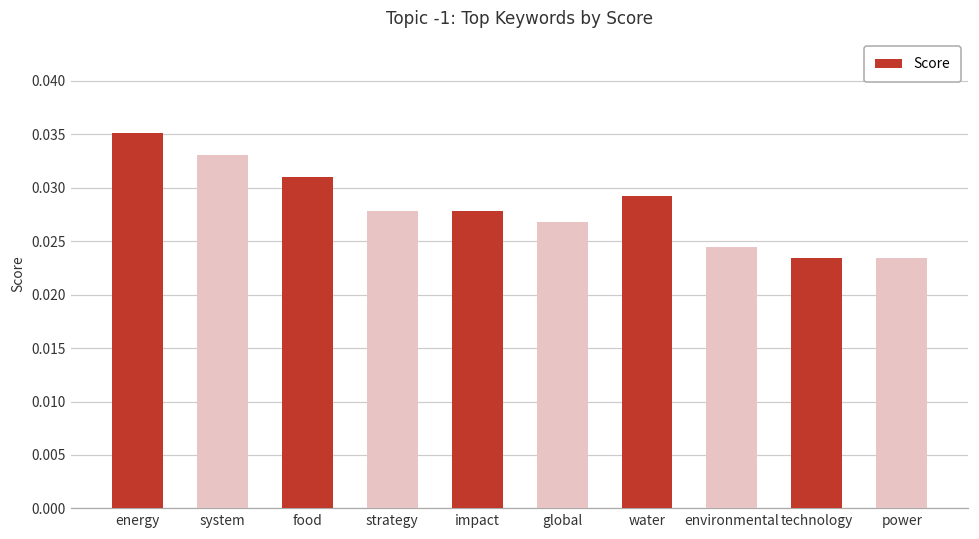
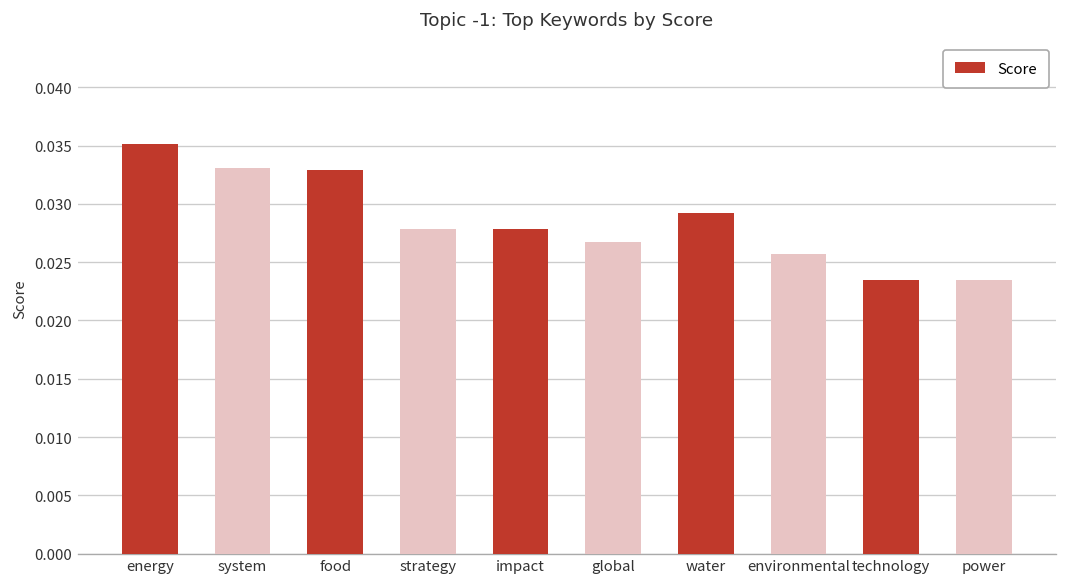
  {
    "energy": 0.035,
    "system": 0.033,
-   "food": 0.031,
+   "food": 0.033,
    "strategy": 0.028,
    "impact": 0.028,
    "global": 0.027,
    "water": 0.029,
-   "environmental": 0.024,
+   "environmental": 0.026,
    "technology": 0.023,
    "power": 0.023
  }
